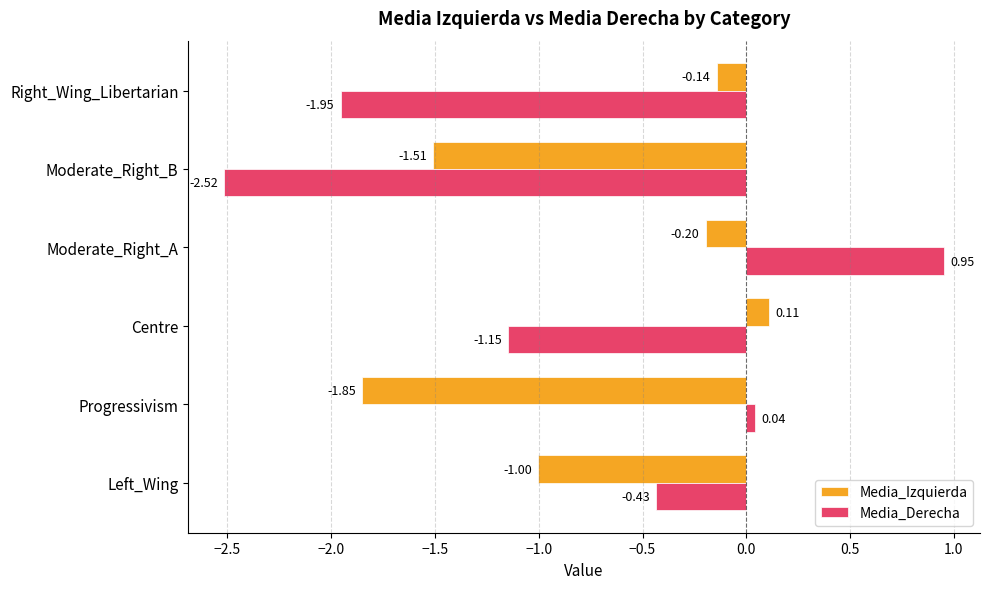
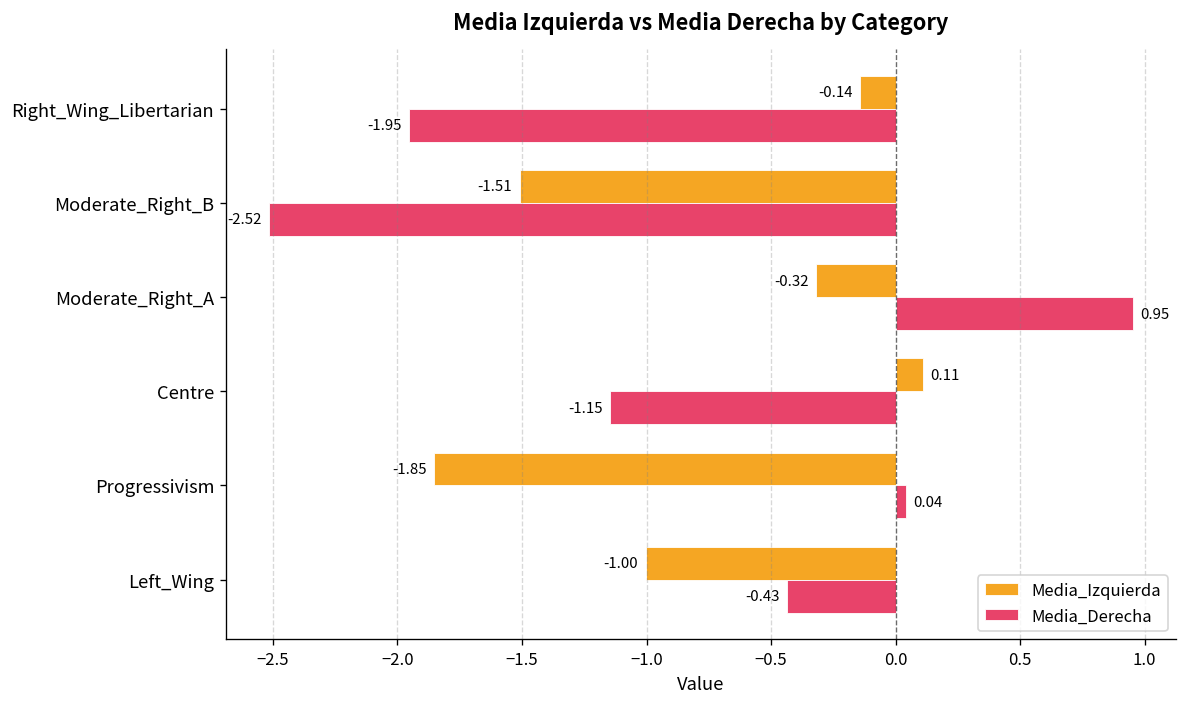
  {
    "Media_Izquierda": {
      "Right_Wing_Libertarian": -0.14,
      "Moderate_Right_B": -1.51,
-     "Moderate_Right_A": -0.20,
+     "Moderate_Right_A": -0.32,
      "Centre": 0.11,
      "Progressivism": -1.85,
      "Left_Wing": -1.00
    },
    "Media_Derecha": {
      "Right_Wing_Libertarian": -1.95,
      "Moderate_Right_B": -2.52,
      "Moderate_Right_A": 0.95,
      "Centre": -1.15,
      "Progressivism": 0.04,
      "Left_Wing": -0.43
    }
  }
